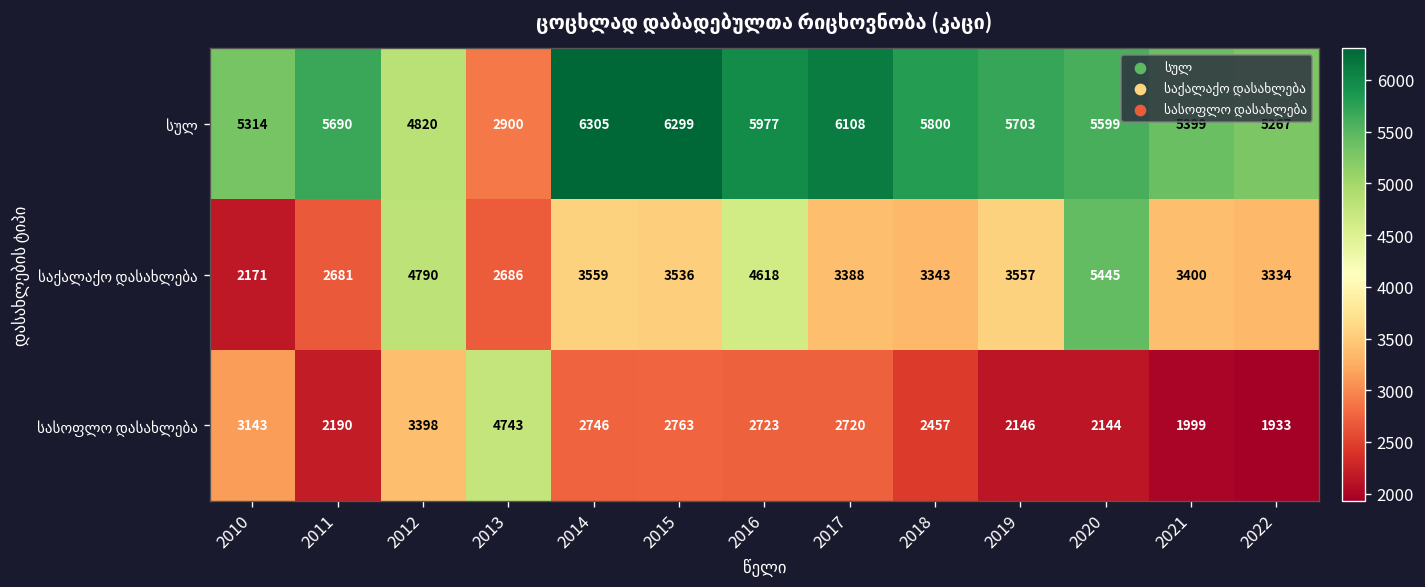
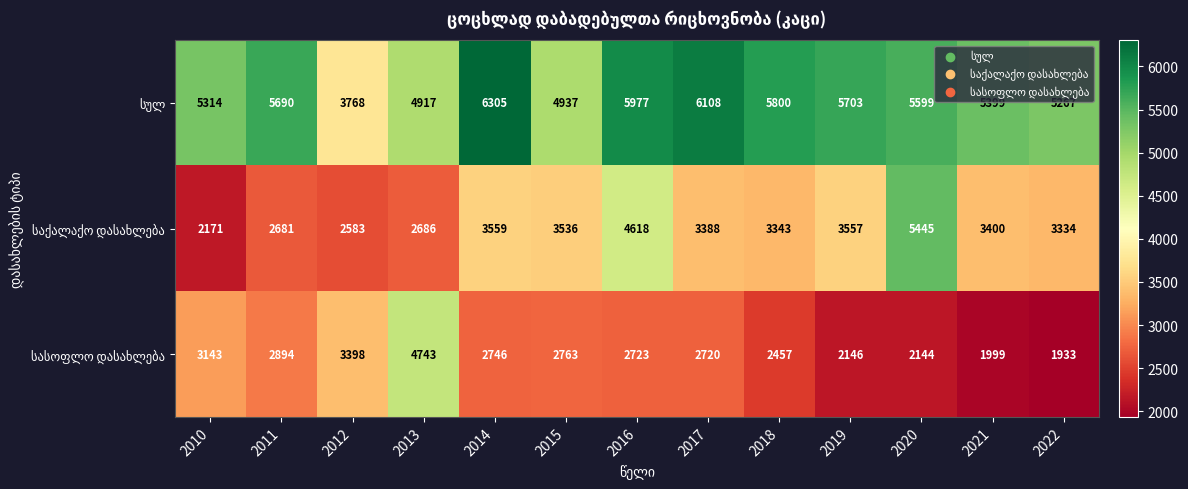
  {
    "სულ": {
      "2010": 5314,
      "2011": 5690,
-     "2012": 4820,
-     "2013": 2900,
+     "2012": 3768,
+     "2013": 4917,
      "2014": 6305,
-     "2015": 6299,
+     "2015": 4937,
      "2016": 5977,
      "2017": 6108,
      "2018": 5800,
      "2019": 5703
    },
    "საქალაქო დასახლება": {
      "2010": 2171,
      "2011": 2681,
-     "2012": 4790,
+     "2012": 2583,
      "2013": 2686,
      "2014": 3559,
      "2015": 3536,
      "2016": 4618,
      "2017": 3388,
      "2018": 3343,
      "2019": 3557,
      "2020": 5445,
      "2021": 3400,
      "2022": 3334
    },
    "სასოფლო დასახლება": {
      "2010": 3143,
-     "2011": 2190,
+     "2011": 2894,
      "2012": 3398,
      "2013": 4743,
      "2014": 2746,
      "2015": 2763,
      "2016": 2723,
      "2017": 2720,
      "2018": 2457,
      "2019": 2146,
      "2020": 2144,
      "2021": 1999,
      "2022": 1933
    }
  }
